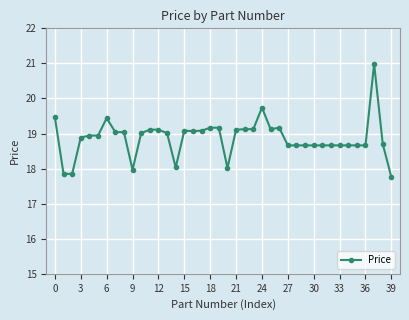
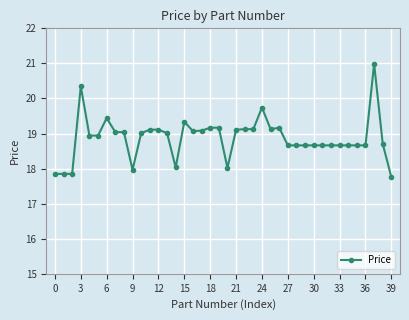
  {
-   "0": 19.5,
-   "3": 18.9,
+   "0": 17.9,
+   "3": 20.3,
    "6": 19.4,
    "9": 18.0,
    "12": 19.1,
-   "15": 19.1,
+   "15": 19.3,
    "18": 19.2,
    "21": 19.1,
    "24": 19.7,
    "27": 18.7,
    "30": 18.7,
    "33": 18.7,
    "36": 18.7,
    "39": 17.8
  }
